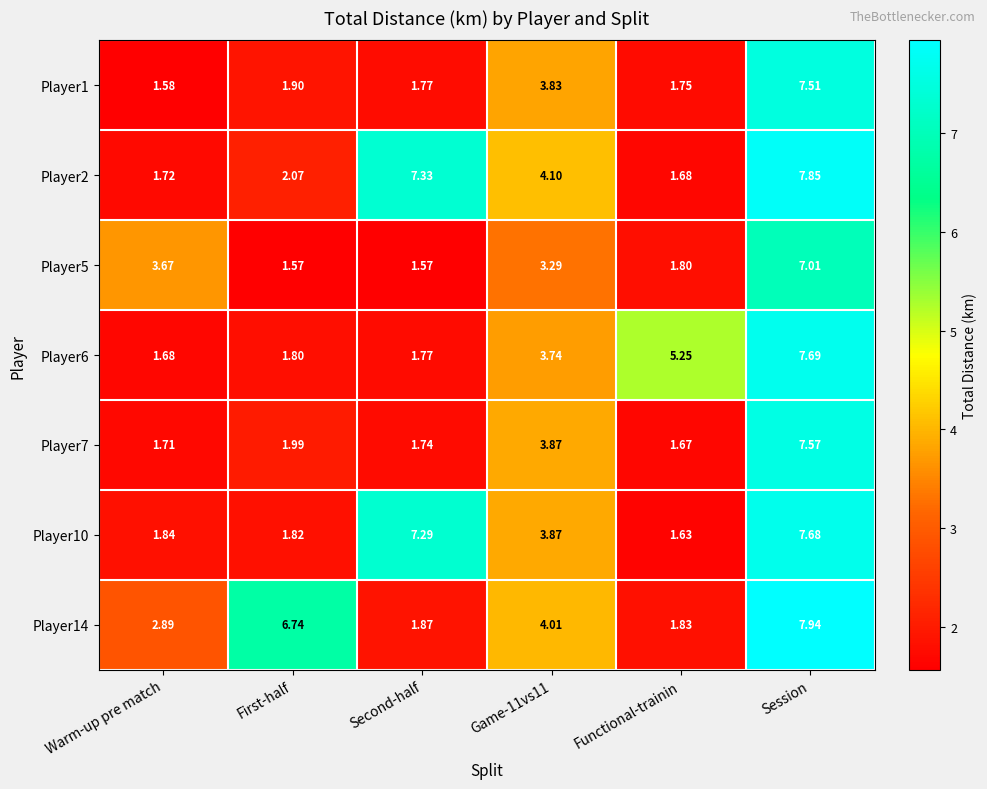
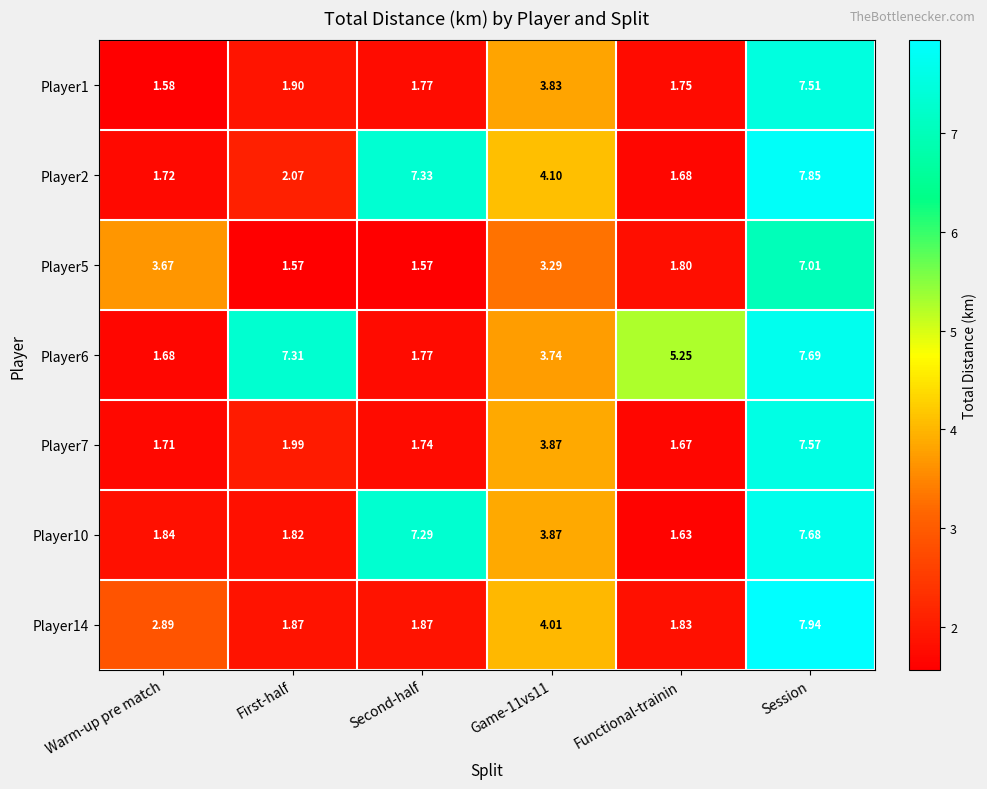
  {
    "Player1": {
      "Warm-up pre match": 1.58,
      "First-half": 1.90,
      "Second-half": 1.77,
      "Game-11vs11": 3.83,
      "Functional-trainin": 1.75,
      "Session": 7.51
    },
    "Player2": {
      "Warm-up pre match": 1.72,
      "First-half": 2.07,
      "Second-half": 7.33,
      "Game-11vs11": 4.10,
      "Functional-trainin": 1.68,
      "Session": 7.85
    },
    "Player5": {
      "Warm-up pre match": 3.67,
      "First-half": 1.57,
      "Second-half": 1.57,
      "Game-11vs11": 3.29,
      "Functional-trainin": 1.80,
      "Session": 7.01
    },
    "Player6": {
      "Warm-up pre match": 1.68,
-     "First-half": 1.80,
+     "First-half": 7.31,
      "Second-half": 1.77,
      "Game-11vs11": 3.74,
      "Functional-trainin": 5.25,
      "Session": 7.69
    },
    "Player7": {
      "Warm-up pre match": 1.71,
      "First-half": 1.99,
      "Second-half": 1.74,
      "Game-11vs11": 3.87,
      "Functional-trainin": 1.67,
      "Session": 7.57
    },
    "Player10": {
      "Warm-up pre match": 1.84,
      "First-half": 1.82,
      "Second-half": 7.29,
      "Game-11vs11": 3.87,
      "Functional-trainin": 1.63,
      "Session": 7.68
    },
    "Player14": {
      "Warm-up pre match": 2.89,
-     "First-half": 6.74,
+     "First-half": 1.87,
      "Second-half": 1.87,
      "Game-11vs11": 4.01,
      "Functional-trainin": 1.83,
      "Session": 7.94
    }
  }
